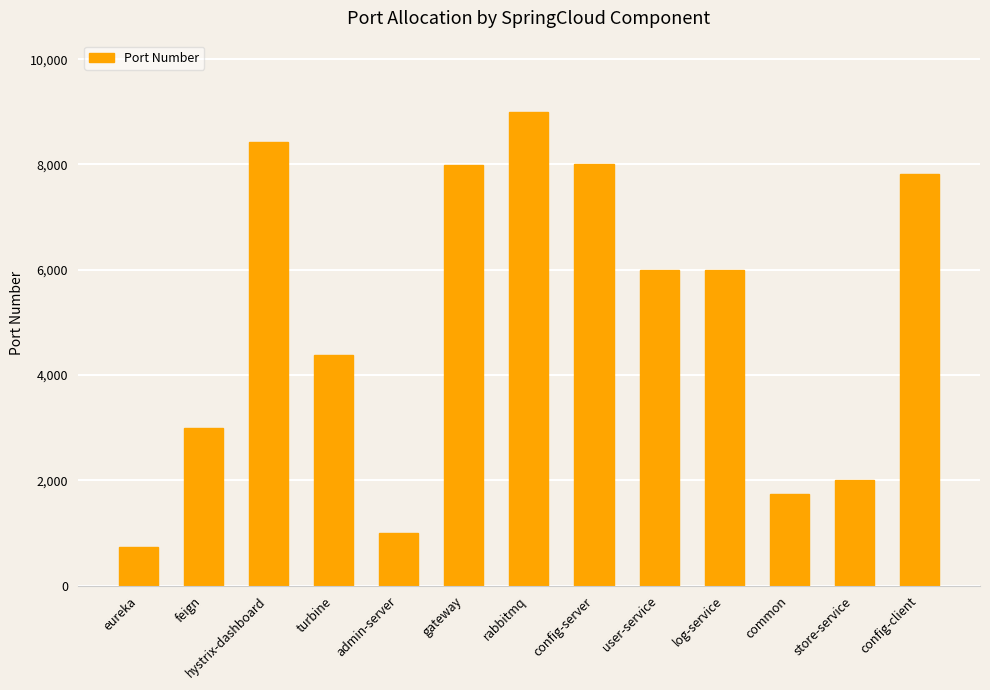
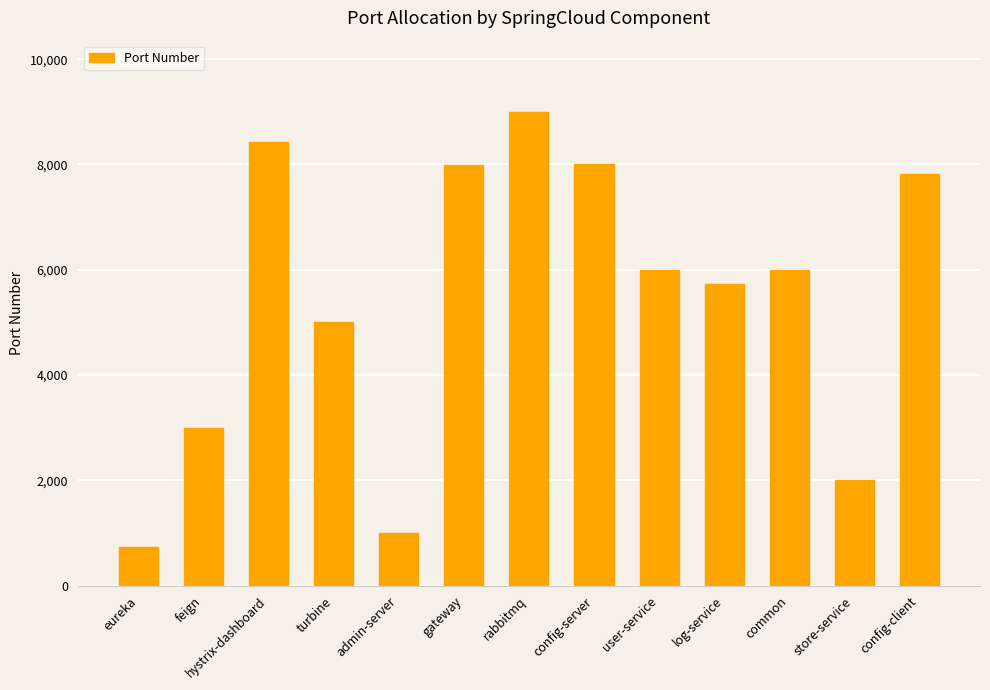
  {
    "eureka": "700",
    "feign": "3,000",
    "hystrix-dashboard": "8,400",
-   "turbine": "4,400",
+   "turbine": "5,000",
    "admin-server": "1,000",
    "gateway": "8,000",
    "rabbitmq": "9,000",
    "config-server": "8,000",
    "user-service": "6,000",
-   "log-service": "6,000",
-   "common": "1,700",
+   "log-service": "5,700",
+   "common": "6,000",
    "store-service": "2,000",
    "config-client": "7,800"
  }
